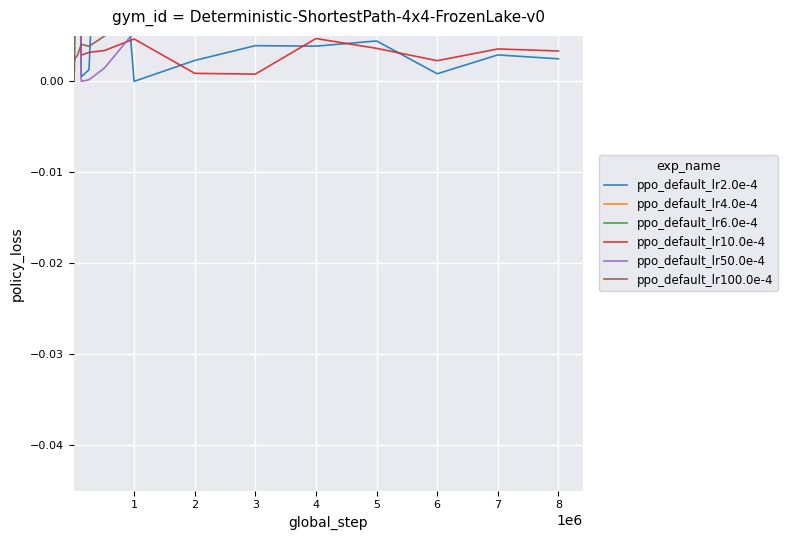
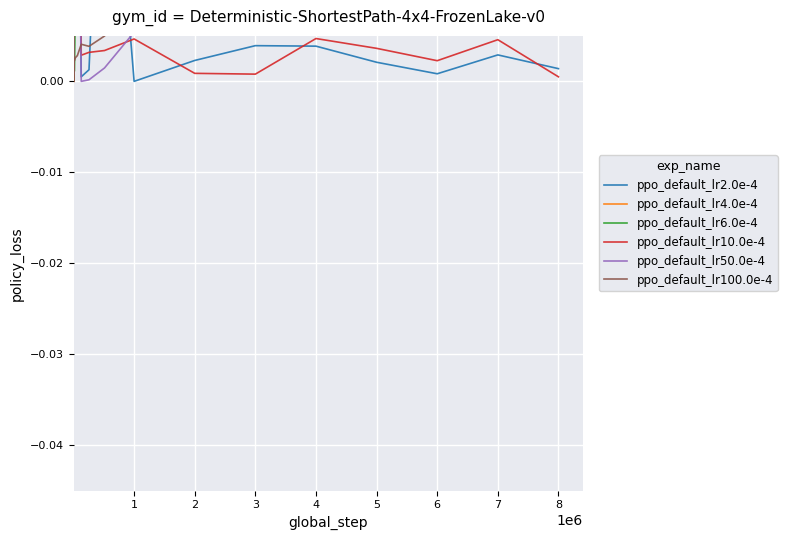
  {
    "ppo_default_lr2.0e-4": {
      "1": 0.000,
      "2": 0.002,
      "3": 0.004,
      "4": 0.004,
-     "5": 0.004,
+     "5": 0.002,
      "6": 0.001,
      "7": 0.003,
-     "8": 0.002
+     "8": 0.001
    },
    "ppo_default_lr10.0e-4": {
      "1": 0.005,
      "2": 0.001,
      "3": 0.001,
      "4": 0.005,
      "5": 0.004,
      "6": 0.002,
-     "7": 0.004,
-     "8": 0.003
+     "7": 0.005,
+     "8": 0.000
    }
  }
